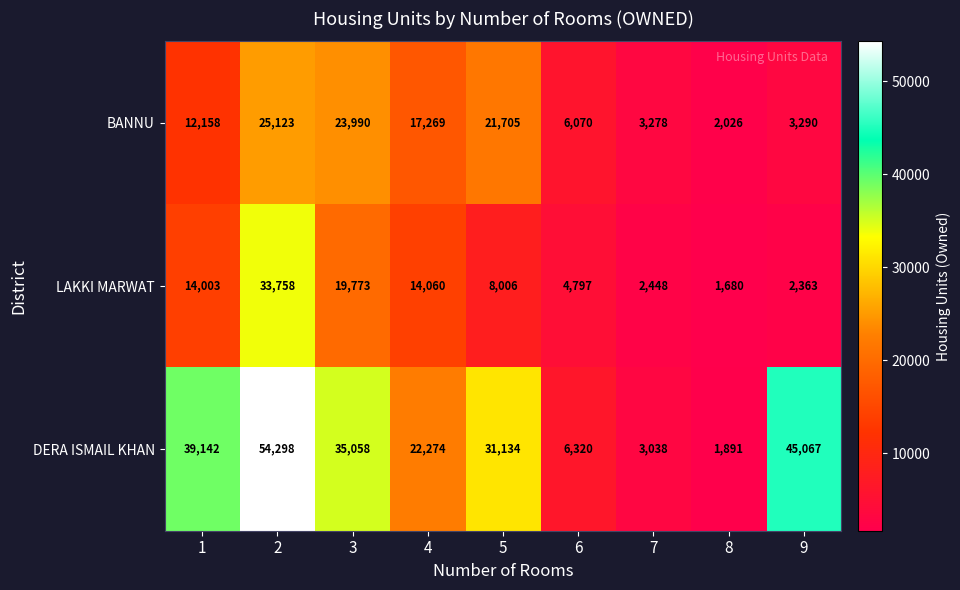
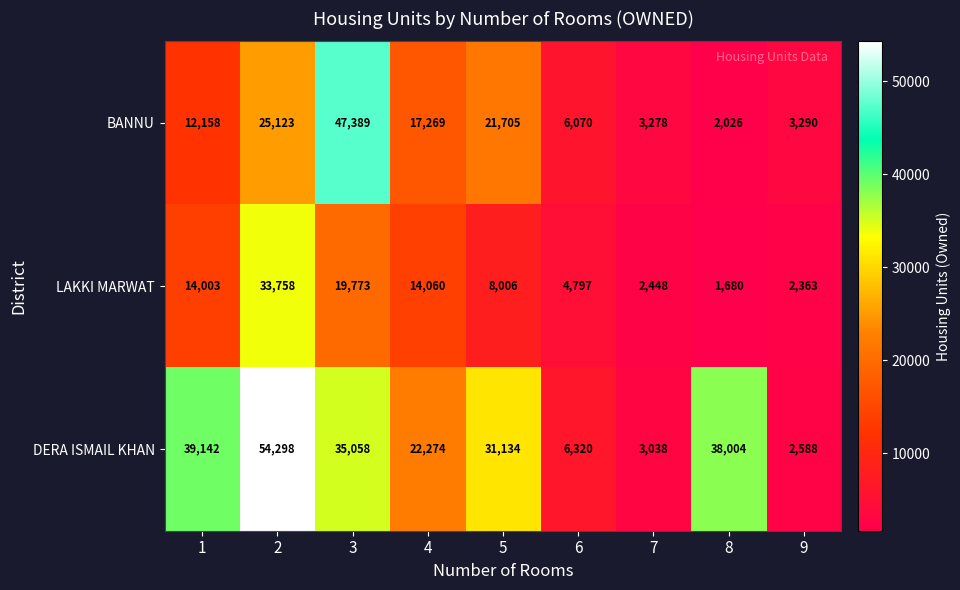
  {
    "BANNU": {
      "1": "12,158",
      "2": "25,123",
-     "3": "23,990",
+     "3": "47,389",
      "4": "17,269",
      "5": "21,705",
      "6": "6,070",
      "7": "3,278",
      "8": "2,026"
    },
    "LAKKI MARWAT": {
      "1": "14,003",
      "2": "33,758",
      "3": "19,773",
      "4": "14,060",
      "5": "8,006",
      "6": "4,797",
      "7": "2,448",
      "8": "1,680",
      "9": "2,363"
    },
    "DERA ISMAIL KHAN": {
      "1": "39,142",
      "2": "54,298",
      "3": "35,058",
      "4": "22,274",
      "5": "31,134",
      "6": "6,320",
      "7": "3,038",
-     "8": "1,891",
-     "9": "45,067"
+     "8": "38,004",
+     "9": "2,588"
    }
  }
